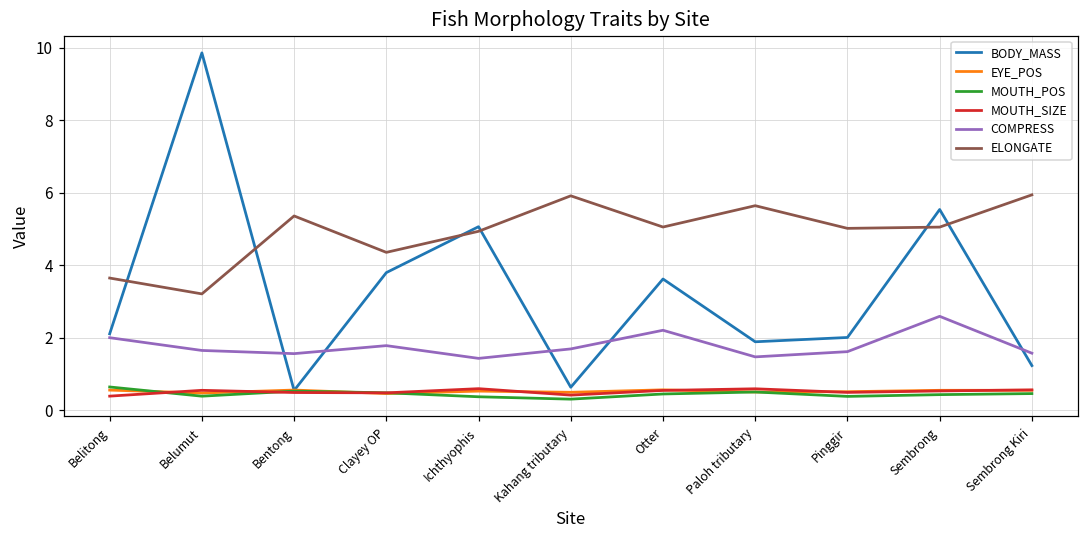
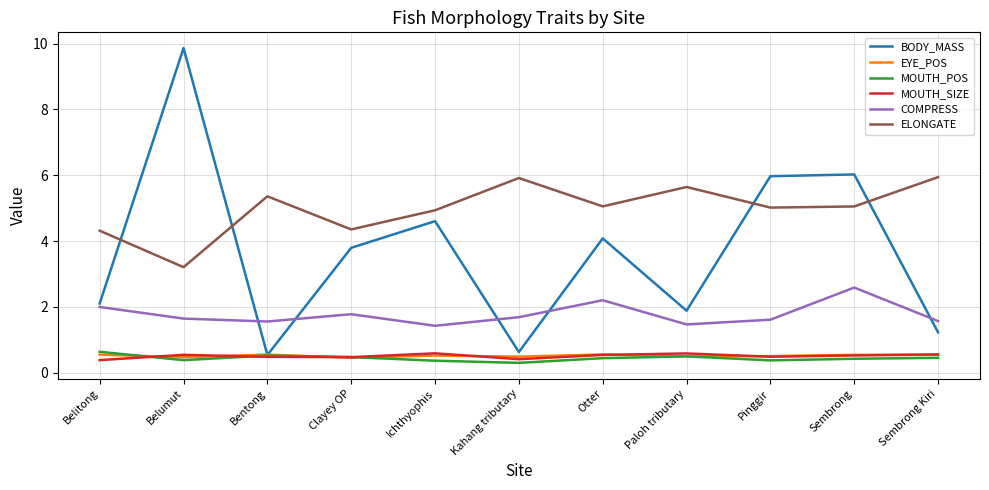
  {
    "BODY_MASS": {
      "Belitong": 2.1,
      "Belumut": 9.9,
      "Clayey OP": 3.8,
-     "Ichthyophis": 5.1,
+     "Ichthyophis": 4.6,
      "Kahang tributary": 0.6,
-     "Otter": 3.6,
+     "Otter": 4.1,
      "Paloh tributary": 1.9,
-     "Pinggir": 2.0,
-     "Sembrong": 5.5,
+     "Pinggir": 6.0,
+     "Sembrong": 6.0,
      "Sembrong Kiri": 1.2
    },
    "EYE_POS": {
      "Belitong": 0.6,
      "Kahang tributary": 0.5
    },
    "MOUTH_POS": {
      "Belitong": 0.6,
      "Belumut": 0.4,
      "Ichthyophis": 0.4,
      "Kahang tributary": 0.3,
      "Otter": 0.4,
      "Pinggir": 0.4,
      "Sembrong": 0.4,
      "Sembrong Kiri": 0.5
    },
    "MOUTH_SIZE": {
      "Belitong": 0.4,
      "Kahang tributary": 0.4,
      "Paloh tributary": 0.6
    },
    "COMPRESS": {
      "Belitong": 2.0,
      "Belumut": 1.6,
      "Bentong": 1.6,
      "Clayey OP": 1.8,
      "Ichthyophis": 1.4,
      "Kahang tributary": 1.7,
      "Otter": 2.2,
      "Paloh tributary": 1.5,
      "Pinggir": 1.6,
      "Sembrong": 2.6,
      "Sembrong Kiri": 1.6
    },
    "ELONGATE": {
-     "Belitong": 3.6,
+     "Belitong": 4.3,
      "Belumut": 3.2,
      "Bentong": 5.4,
      "Clayey OP": 4.4,
      "Ichthyophis": 4.9,
      "Kahang tributary": 5.9,
      "Otter": 5.1,
      "Paloh tributary": 5.6,
      "Pinggir": 5.0,
      "Sembrong": 5.1,
      "Sembrong Kiri": 5.9
    }
  }
